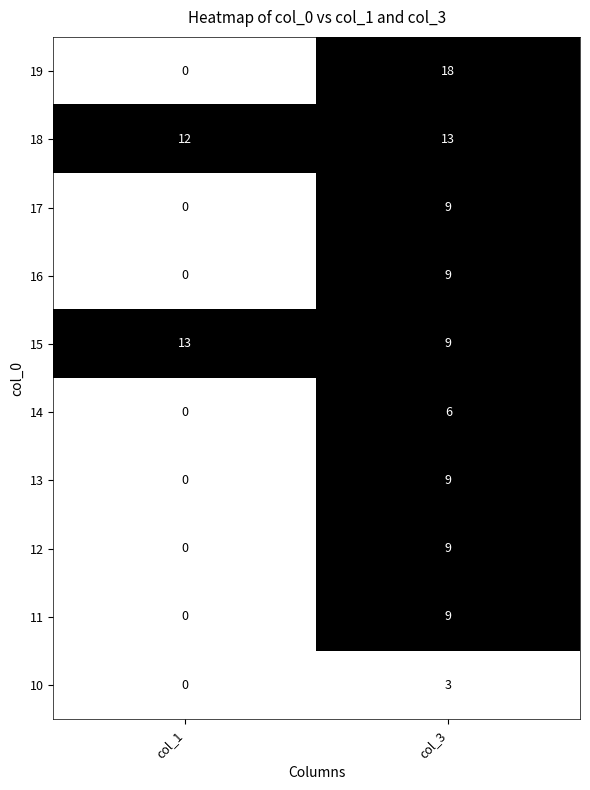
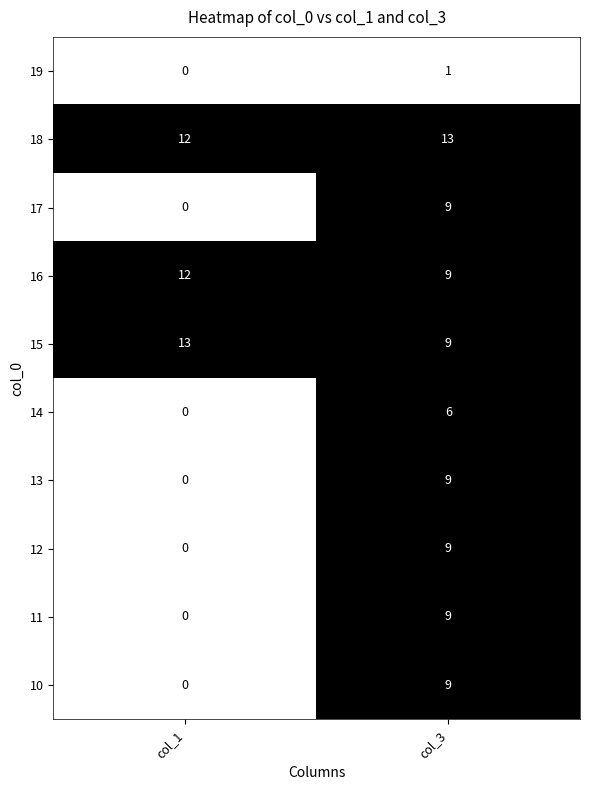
  {
    "19": {
      "col_1": 0,
-     "col_3": 18
+     "col_3": 1
    },
    "18": {
      "col_1": 12,
      "col_3": 13
    },
    "17": {
      "col_1": 0,
      "col_3": 9
    },
    "16": {
-     "col_1": 0,
+     "col_1": 12,
      "col_3": 9
    },
    "15": {
      "col_1": 13,
      "col_3": 9
    },
    "14": {
      "col_1": 0,
      "col_3": 6
    },
    "13": {
      "col_1": 0,
      "col_3": 9
    },
    "12": {
      "col_1": 0,
      "col_3": 9
    },
    "11": {
      "col_1": 0,
      "col_3": 9
    },
    "10": {
      "col_1": 0,
-     "col_3": 3
+     "col_3": 9
    }
  }
